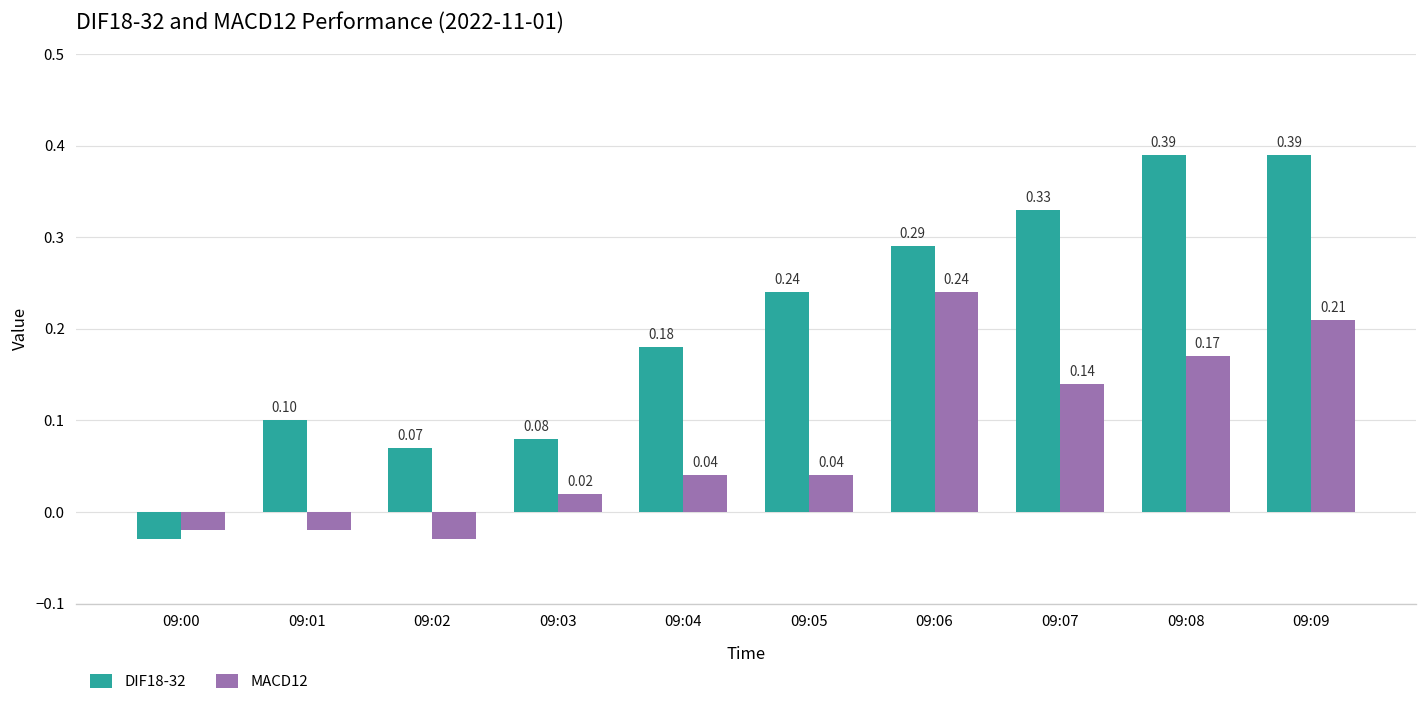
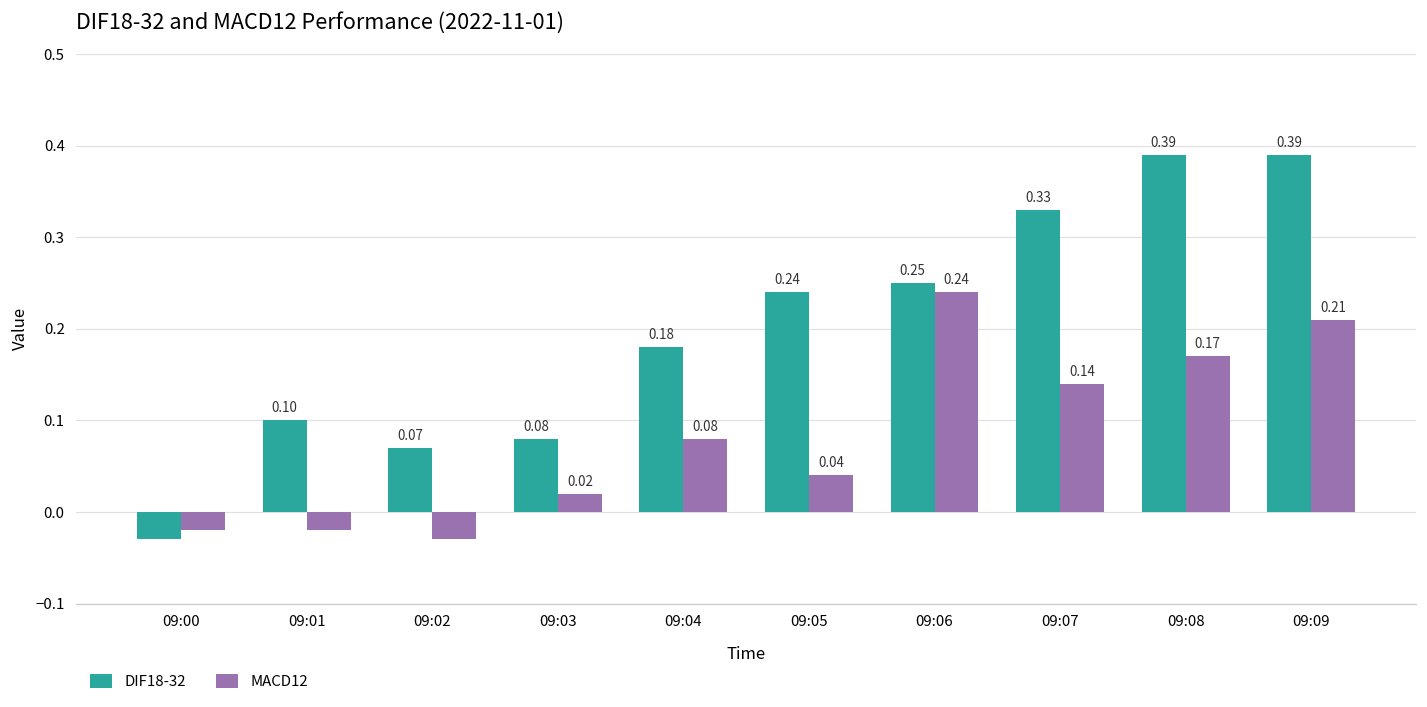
  {
    "DIF18-32": {
      "09:01": 0.10,
      "09:02": 0.07,
      "09:03": 0.08,
      "09:04": 0.18,
      "09:05": 0.24,
-     "09:06": 0.29,
+     "09:06": 0.25,
      "09:07": 0.33,
      "09:08": 0.39,
      "09:09": 0.39
    },
    "MACD12": {
      "09:03": 0.02,
-     "09:04": 0.04,
+     "09:04": 0.08,
      "09:05": 0.04,
      "09:06": 0.24,
      "09:07": 0.14,
      "09:08": 0.17,
      "09:09": 0.21
    }
  }
